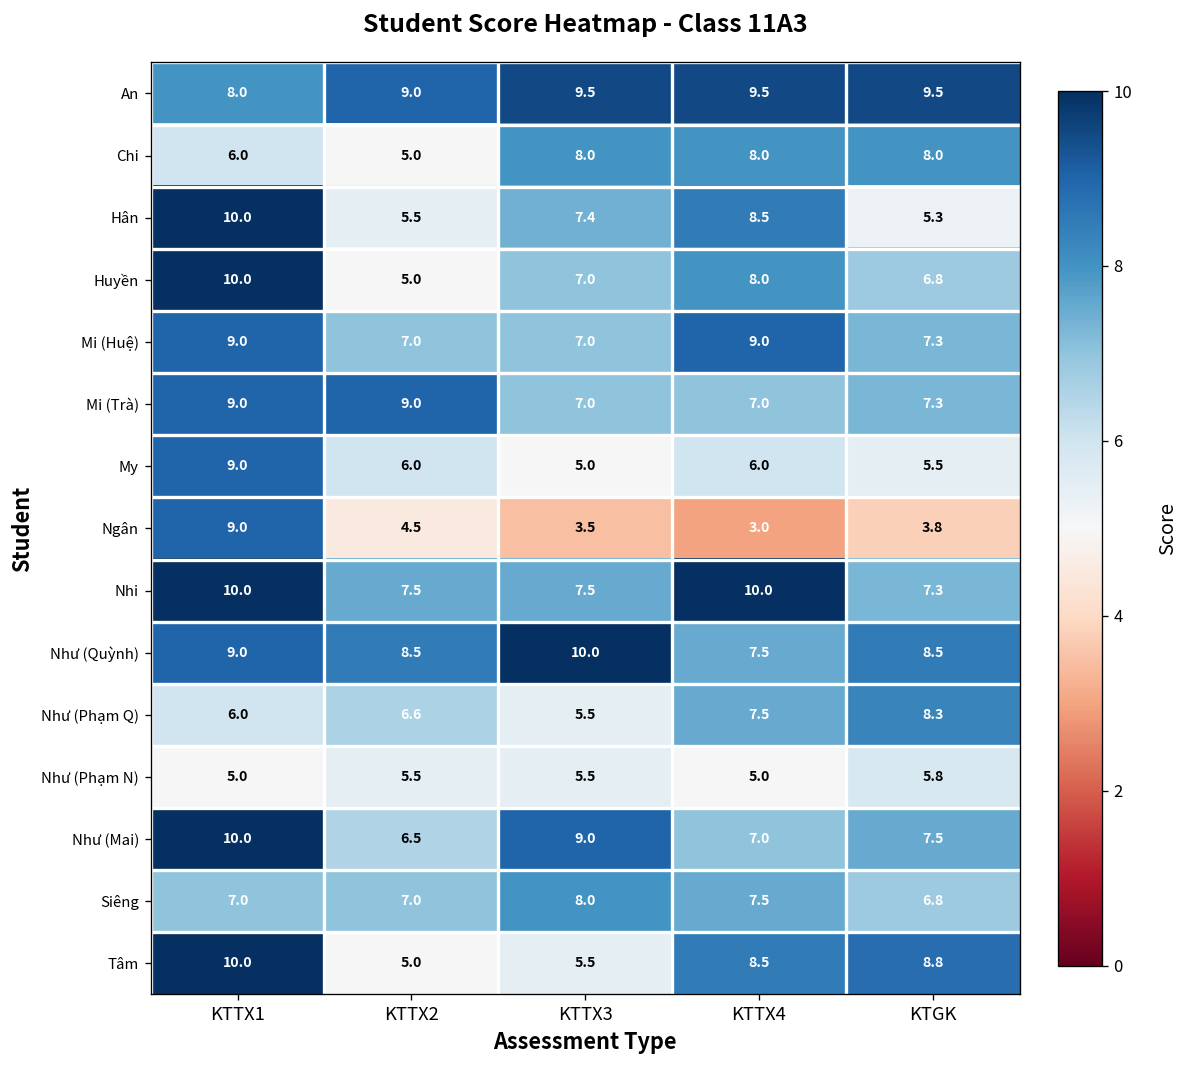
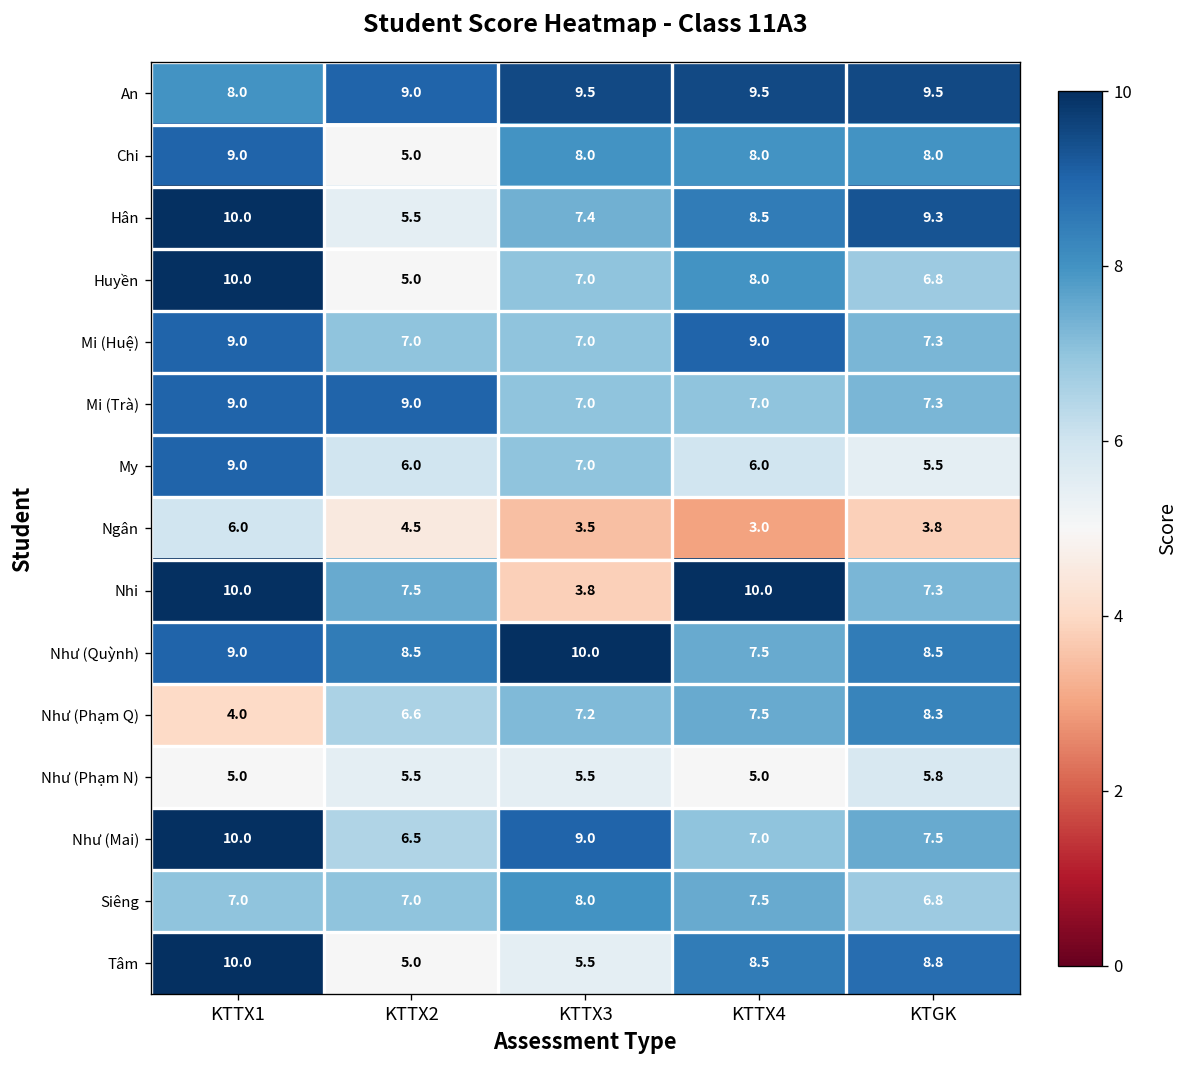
  {
    "An": {
      "KTTX1": 8.0,
      "KTTX2": 9.0,
      "KTTX3": 9.5,
      "KTTX4": 9.5,
      "KTGK": 9.5
    },
    "Chi": {
-     "KTTX1": 6.0,
+     "KTTX1": 9.0,
      "KTTX2": 5.0,
      "KTTX3": 8.0,
      "KTTX4": 8.0,
      "KTGK": 8.0
    },
    "Hân": {
      "KTTX1": 10.0,
      "KTTX2": 5.5,
      "KTTX3": 7.4,
      "KTTX4": 8.5,
-     "KTGK": 5.3
+     "KTGK": 9.3
    },
    "Huyền": {
      "KTTX1": 10.0,
      "KTTX2": 5.0,
      "KTTX3": 7.0,
      "KTTX4": 8.0,
      "KTGK": 6.8
    },
    "Mi (Huệ)": {
      "KTTX1": 9.0,
      "KTTX2": 7.0,
      "KTTX3": 7.0,
      "KTTX4": 9.0,
      "KTGK": 7.3
    },
    "Mi (Trà)": {
      "KTTX1": 9.0,
      "KTTX2": 9.0,
      "KTTX3": 7.0,
      "KTTX4": 7.0,
      "KTGK": 7.3
    },
    "My": {
      "KTTX1": 9.0,
      "KTTX2": 6.0,
-     "KTTX3": 5.0,
+     "KTTX3": 7.0,
      "KTTX4": 6.0,
      "KTGK": 5.5
    },
    "Ngân": {
-     "KTTX1": 9.0,
+     "KTTX1": 6.0,
      "KTTX2": 4.5,
      "KTTX3": 3.5,
      "KTTX4": 3.0,
      "KTGK": 3.8
    },
    "Nhi": {
      "KTTX1": 10.0,
      "KTTX2": 7.5,
-     "KTTX3": 7.5,
+     "KTTX3": 3.8,
      "KTTX4": 10.0,
      "KTGK": 7.3
    },
    "Như (Quỳnh)": {
      "KTTX1": 9.0,
      "KTTX2": 8.5,
      "KTTX3": 10.0,
      "KTTX4": 7.5,
      "KTGK": 8.5
    },
    "Như (Phạm Q)": {
-     "KTTX1": 6.0,
+     "KTTX1": 4.0,
      "KTTX2": 6.6,
-     "KTTX3": 5.5,
+     "KTTX3": 7.2,
      "KTTX4": 7.5,
      "KTGK": 8.3
    },
    "Như (Phạm N)": {
      "KTTX1": 5.0,
      "KTTX2": 5.5,
      "KTTX3": 5.5,
      "KTTX4": 5.0,
      "KTGK": 5.8
    },
    "Như (Mai)": {
      "KTTX1": 10.0,
      "KTTX2": 6.5,
      "KTTX3": 9.0,
      "KTTX4": 7.0,
      "KTGK": 7.5
    },
    "Siêng": {
      "KTTX1": 7.0,
      "KTTX2": 7.0,
      "KTTX3": 8.0,
      "KTTX4": 7.5,
      "KTGK": 6.8
    },
    "Tâm": {
      "KTTX1": 10.0,
      "KTTX2": 5.0,
      "KTTX3": 5.5,
      "KTTX4": 8.5,
      "KTGK": 8.8
    }
  }
